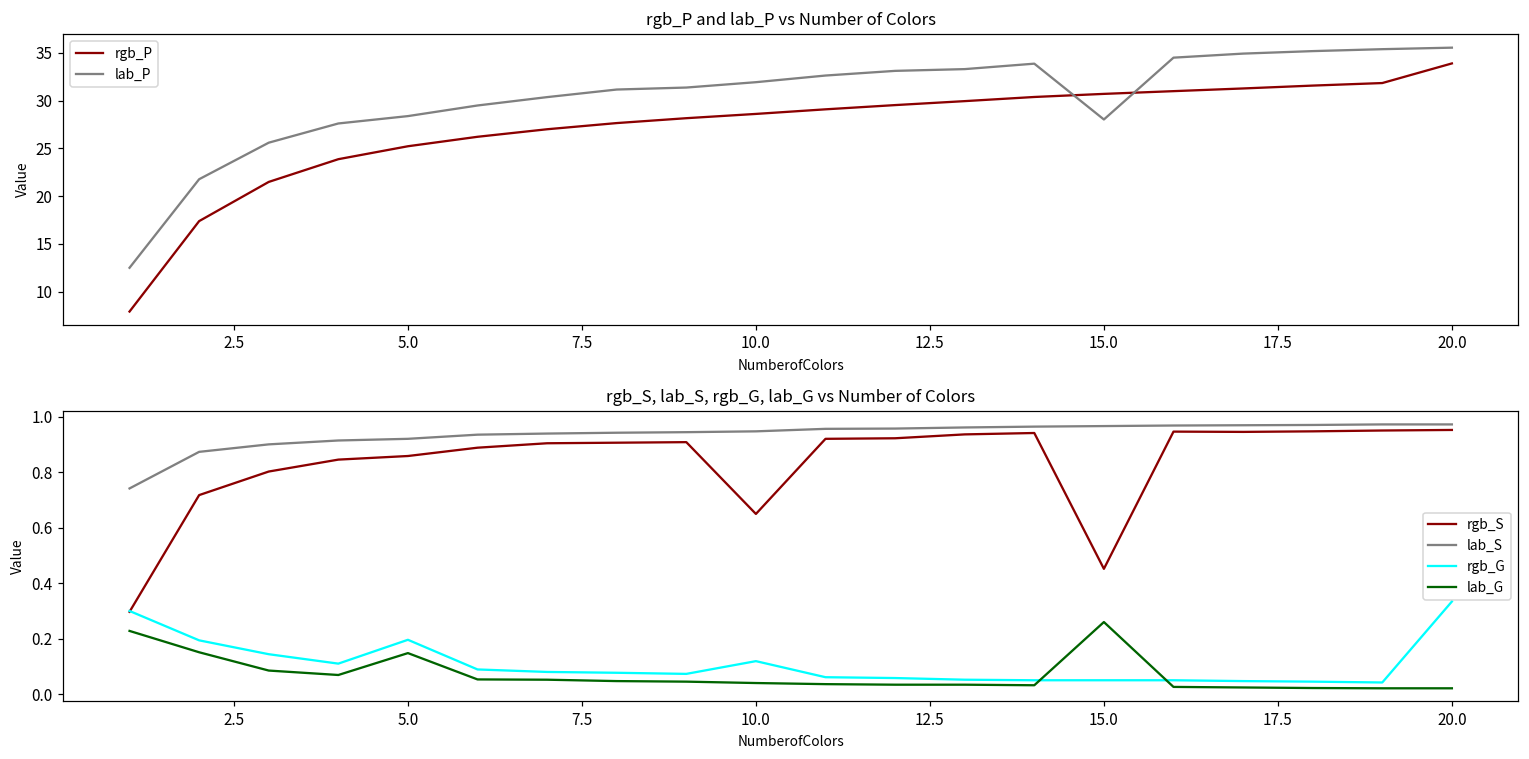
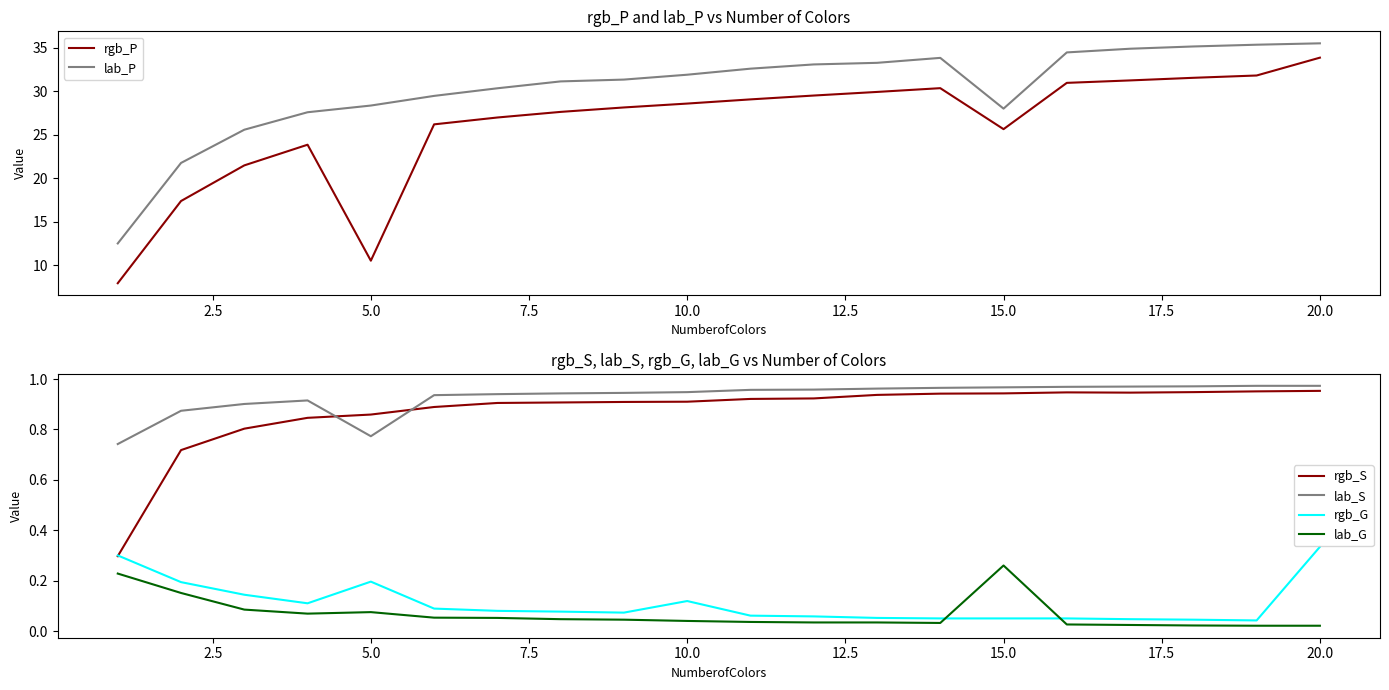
  {
    "rgb_P and lab_P vs Number of Colors": {
      "rgb_P": {
-       "5.0": 25,
+       "5.0": 11,
        "10.0": 29,
-       "15.0": 31,
+       "15.0": 26,
        "20.0": 34
      },
      "lab_P": {
        "5.0": 28,
        "10.0": 32,
        "15.0": 28,
        "20.0": 36
      }
    },
    "rgb_S, lab_S, rgb_G, lab_G vs Number of Colors": {
      "rgb_S": {
        "5.0": 0.86,
-       "10.0": 0.65,
-       "15.0": 0.45,
+       "10.0": 0.91,
+       "15.0": 0.94,
        "20.0": 0.95
      },
      "lab_S": {
-       "5.0": 0.92,
+       "5.0": 0.77,
        "10.0": 0.95,
        "15.0": 0.97,
        "20.0": 0.97
      },
      "rgb_G": {
        "5.0": 0.20,
        "10.0": 0.12,
        "15.0": 0.05,
        "20.0": 0.33
      },
      "lab_G": {
-       "5.0": 0.15,
+       "5.0": 0.08,
        "10.0": 0.04,
        "15.0": 0.26,
        "20.0": 0.02
      }
    }
  }
